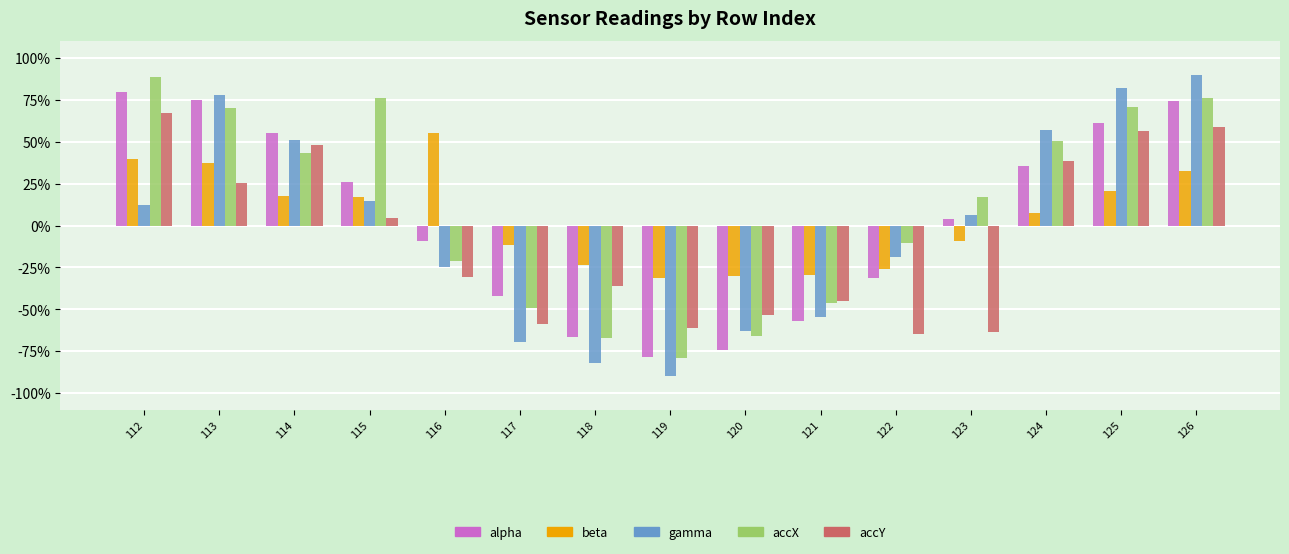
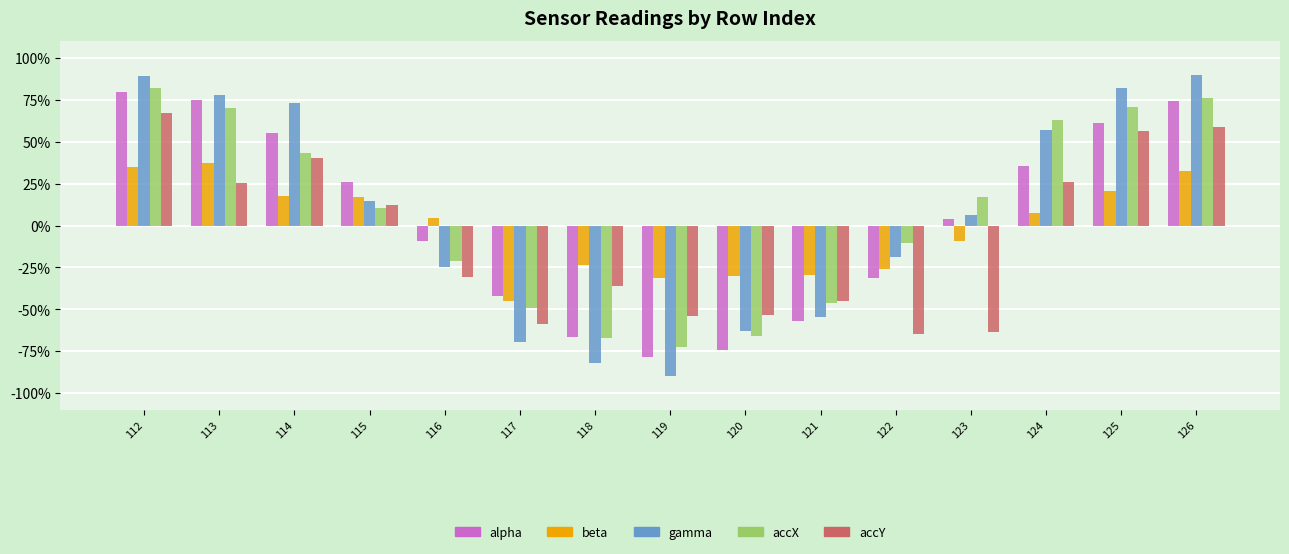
  {
    "alpha": {
      "112": "79%",
      "113": "75%",
      "114": "55%",
      "115": "26%",
      "116": "-9%",
      "117": "-42%",
      "118": "-66%",
      "119": "-79%",
      "120": "-74%",
      "121": "-57%",
      "122": "-31%",
      "123": "4%",
      "124": "36%",
      "125": "61%",
      "126": "74%"
    },
    "beta": {
-     "112": "40%",
+     "112": "35%",
      "113": "37%",
      "114": "18%",
      "115": "17%",
-     "116": "55%",
-     "117": "-12%",
+     "116": "4%",
+     "117": "-45%",
      "118": "-23%",
      "119": "-32%",
      "120": "-30%",
      "121": "-29%",
      "122": "-26%",
      "123": "-9%",
      "124": "7%",
      "125": "21%",
      "126": "32%"
    },
    "gamma": {
-     "112": "13%",
+     "112": "89%",
      "113": "78%",
-     "114": "51%",
+     "114": "73%",
      "115": "15%",
      "116": "-25%",
      "117": "-69%",
      "118": "-82%",
      "119": "-89%",
      "120": "-63%",
      "121": "-55%",
      "122": "-19%",
      "123": "6%",
      "124": "57%",
      "125": "82%",
      "126": "90%"
    },
    "accX": {
-     "112": "88%",
+     "112": "82%",
      "113": "70%",
      "114": "43%",
-     "115": "76%",
+     "115": "10%",
      "116": "-21%",
      "117": "-49%",
      "118": "-67%",
-     "119": "-79%",
+     "119": "-73%",
      "120": "-66%",
      "121": "-46%",
      "122": "-11%",
      "123": "17%",
-     "124": "50%",
+     "124": "63%",
      "125": "70%",
      "126": "76%"
    },
    "accY": {
      "112": "67%",
      "113": "26%",
-     "114": "48%",
-     "115": "5%",
+     "114": "40%",
+     "115": "12%",
      "116": "-31%",
      "117": "-59%",
      "118": "-36%",
-     "119": "-61%",
+     "119": "-54%",
      "120": "-54%",
      "121": "-45%",
      "122": "-65%",
      "123": "-64%",
-     "124": "39%",
+     "124": "26%",
      "125": "57%",
      "126": "59%"
    }
  }
